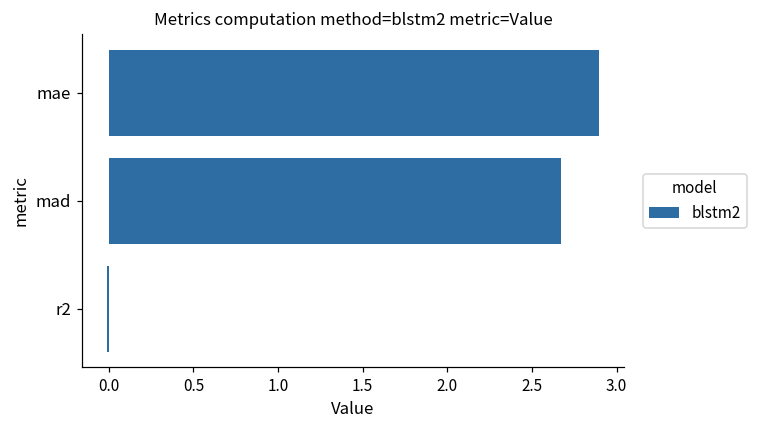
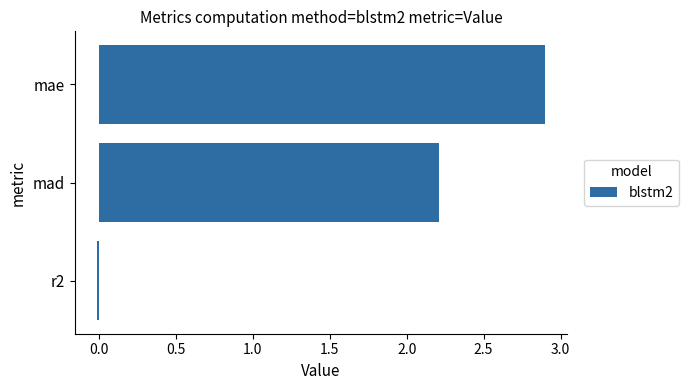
  {
    "mae": 2.90,
-   "mad": 2.67
+   "mad": 2.21
  }
